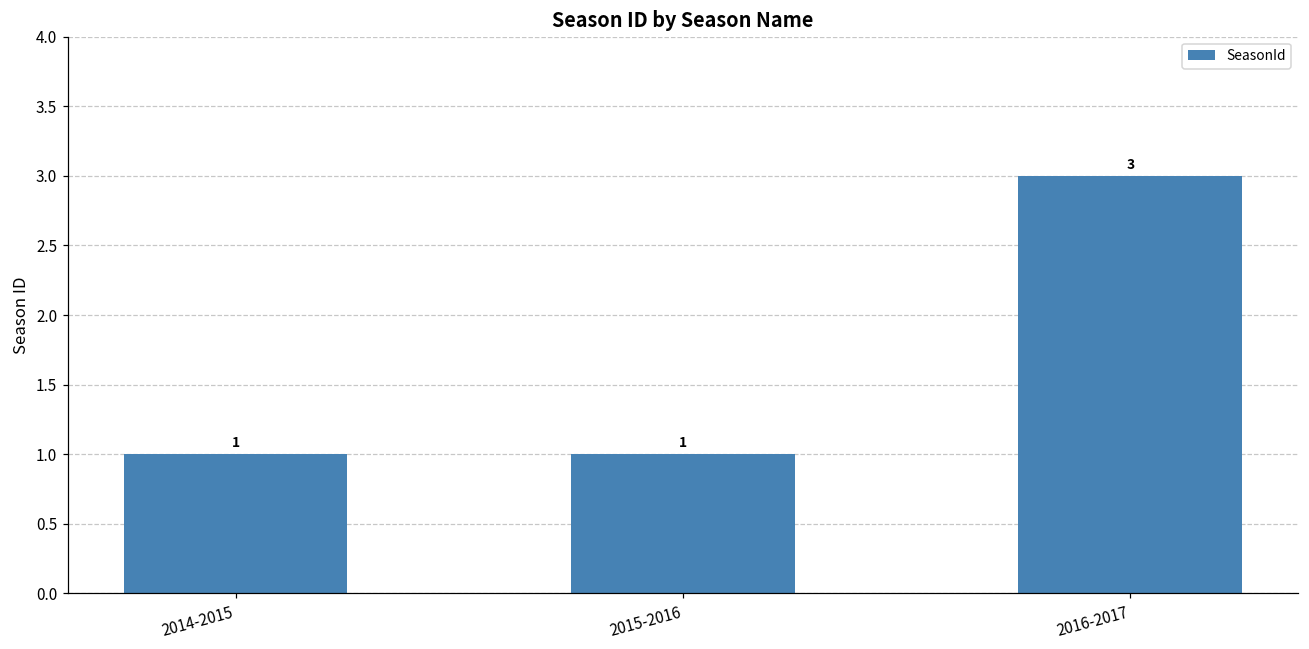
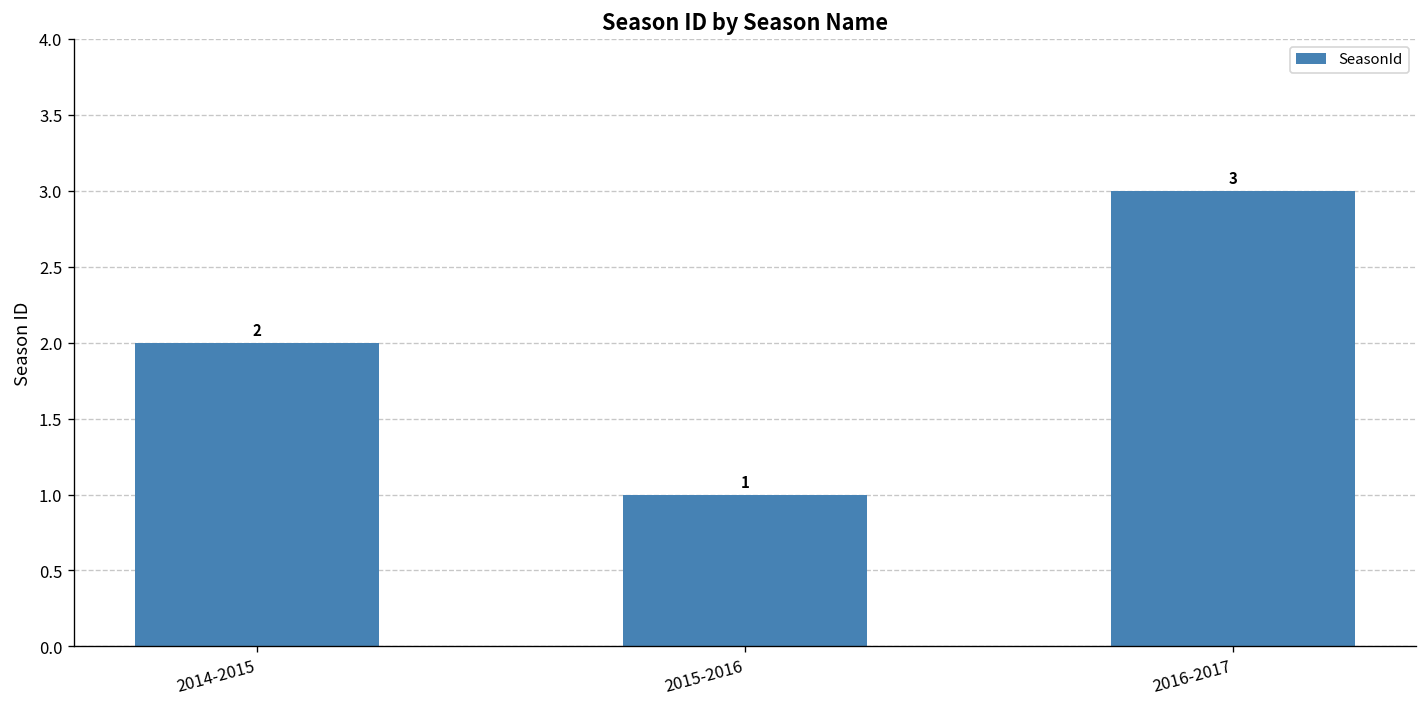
  {
-   "2014-2015": 1,
+   "2014-2015": 2,
    "2015-2016": 1,
    "2016-2017": 3
  }
